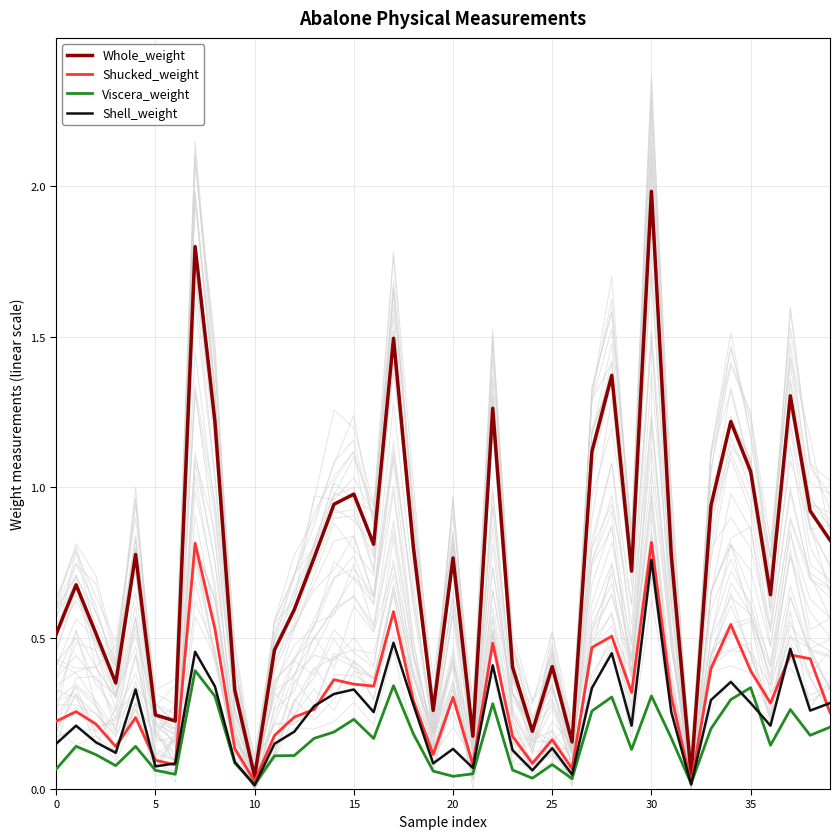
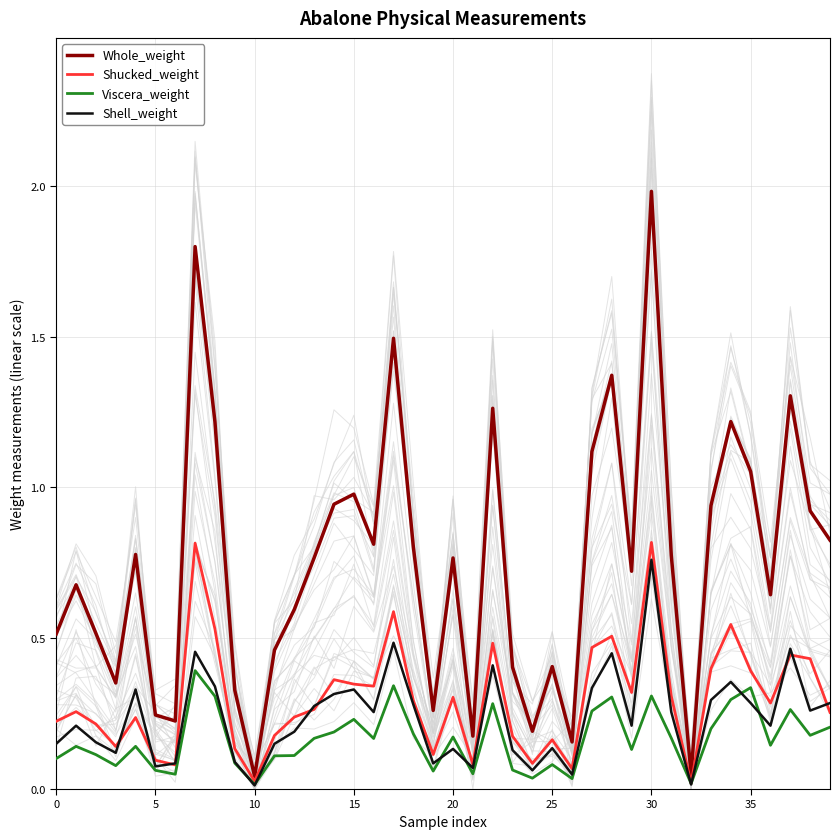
  {
    "Whole_weight": {
      "15": 0.98,
      "20": 0.77,
      "25": 0.41
    },
    "Shucked_weight": {
      "15": 0.35,
      "30": 0.82
    },
    "Viscera_weight": {
-     "0": 0.07,
+     "0": 0.10,
      "15": 0.23,
-     "20": 0.04,
+     "20": 0.17,
      "25": 0.08,
      "30": 0.31,
      "35": 0.34
    },
    "Shell_weight": {
      "0": 0.15,
      "15": 0.33,
      "20": 0.13,
      "30": 0.76,
      "35": 0.29
    }
  }
